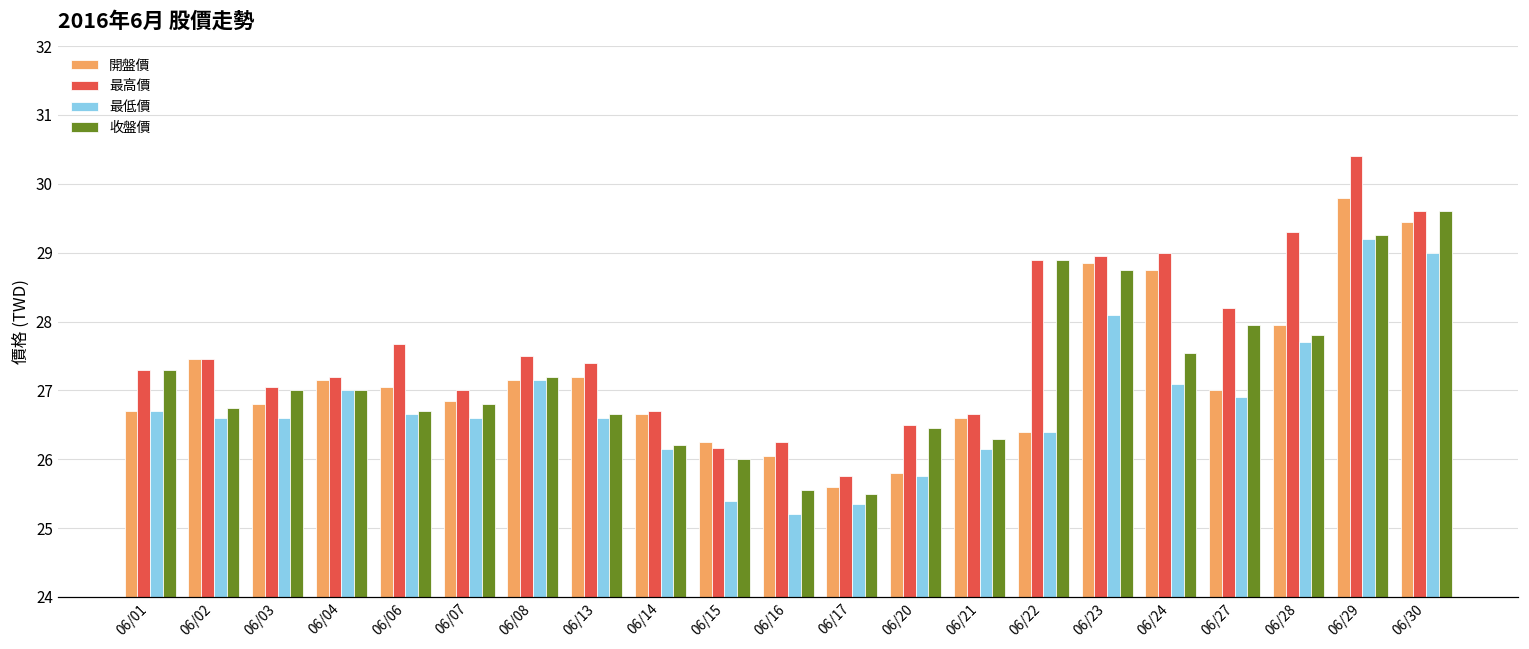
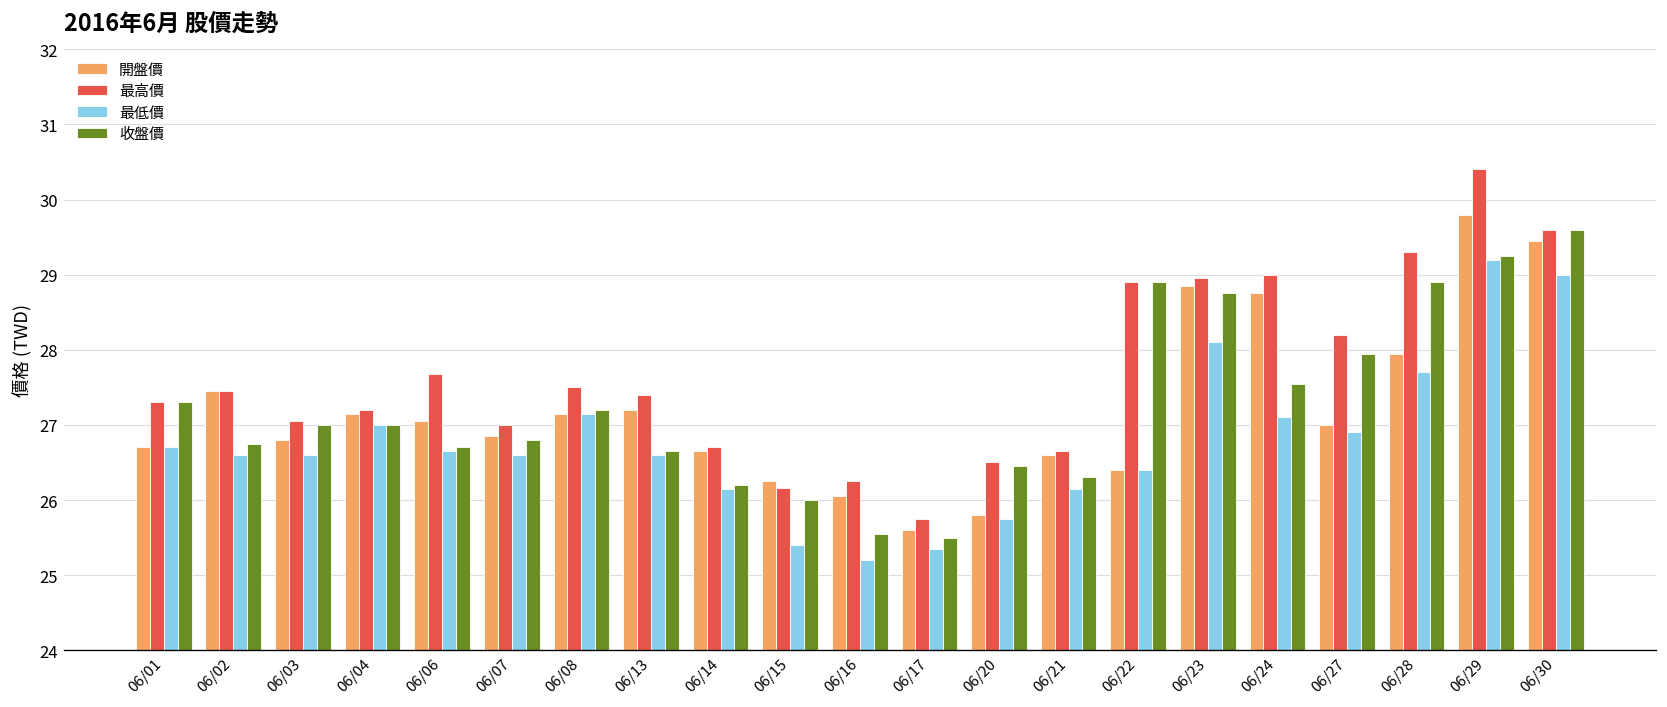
  {
    "開盤價": {
      "06/01": 26.7,
      "06/02": 27.5,
      "06/03": 26.8,
      "06/04": 27.2,
      "06/06": 27.1,
      "06/07": 26.9,
      "06/08": 27.2,
      "06/13": 27.2,
      "06/14": 26.7,
      "06/15": 26.3,
      "06/16": 26.1,
      "06/17": 25.6,
      "06/20": 25.8,
      "06/21": 26.6,
      "06/22": 26.4,
      "06/23": 28.9,
      "06/24": 28.8,
      "06/27": 27.0,
      "06/28": 28.0,
      "06/29": 29.8,
      "06/30": 29.5
    },
    "最高價": {
      "06/01": 27.3,
      "06/02": 27.5,
      "06/03": 27.1,
      "06/04": 27.2,
      "06/06": 27.7,
      "06/07": 27.0,
      "06/08": 27.5,
      "06/13": 27.4,
      "06/14": 26.7,
      "06/15": 26.2,
      "06/16": 26.3,
      "06/17": 25.8,
      "06/20": 26.5,
      "06/21": 26.7,
      "06/22": 28.9,
      "06/23": 29.0,
      "06/24": 29.0,
      "06/27": 28.2,
      "06/28": 29.3,
      "06/29": 30.4,
      "06/30": 29.6
    },
    "最低價": {
      "06/01": 26.7,
      "06/02": 26.6,
      "06/03": 26.6,
      "06/04": 27.0,
      "06/06": 26.7,
      "06/07": 26.6,
      "06/08": 27.2,
      "06/13": 26.6,
      "06/14": 26.2,
      "06/15": 25.4,
      "06/16": 25.2,
      "06/17": 25.4,
      "06/20": 25.8,
      "06/21": 26.2,
      "06/22": 26.4,
      "06/23": 28.1,
      "06/24": 27.1,
      "06/27": 26.9,
      "06/28": 27.7,
      "06/29": 29.2,
      "06/30": 29.0
    },
    "收盤價": {
      "06/01": 27.3,
      "06/02": 26.8,
      "06/03": 27.0,
      "06/04": 27.0,
      "06/06": 26.7,
      "06/07": 26.8,
      "06/08": 27.2,
      "06/13": 26.7,
      "06/14": 26.2,
      "06/15": 26.0,
      "06/16": 25.6,
      "06/17": 25.5,
      "06/20": 26.5,
      "06/21": 26.3,
      "06/22": 28.9,
      "06/23": 28.8,
      "06/24": 27.6,
      "06/27": 28.0,
-     "06/28": 27.8,
+     "06/28": 28.9,
      "06/29": 29.3,
      "06/30": 29.6
    }
  }
